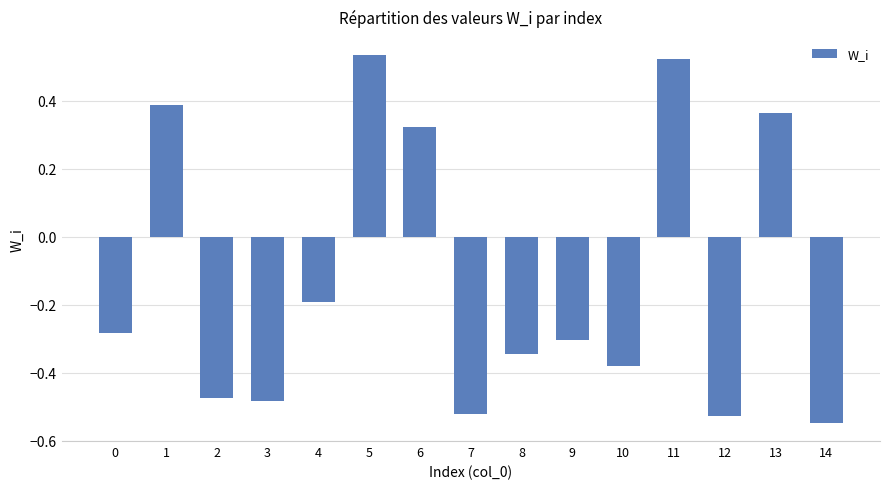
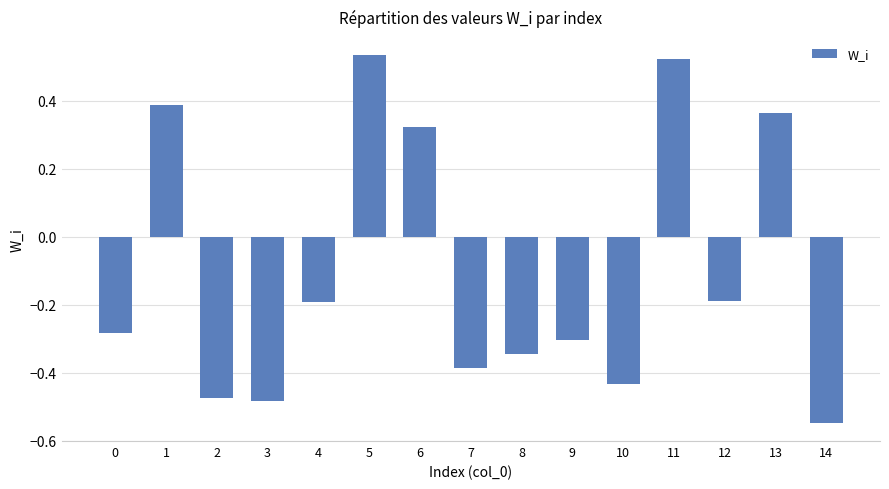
  {
    "0": -0.28,
    "1": 0.39,
    "2": -0.47,
    "3": -0.48,
    "4": -0.19,
    "5": 0.53,
    "6": 0.32,
-   "7": -0.52,
+   "7": -0.38,
    "8": -0.34,
    "9": -0.30,
-   "10": -0.38,
+   "10": -0.43,
    "11": 0.52,
-   "12": -0.53,
+   "12": -0.19,
    "13": 0.36,
    "14": -0.55
  }
